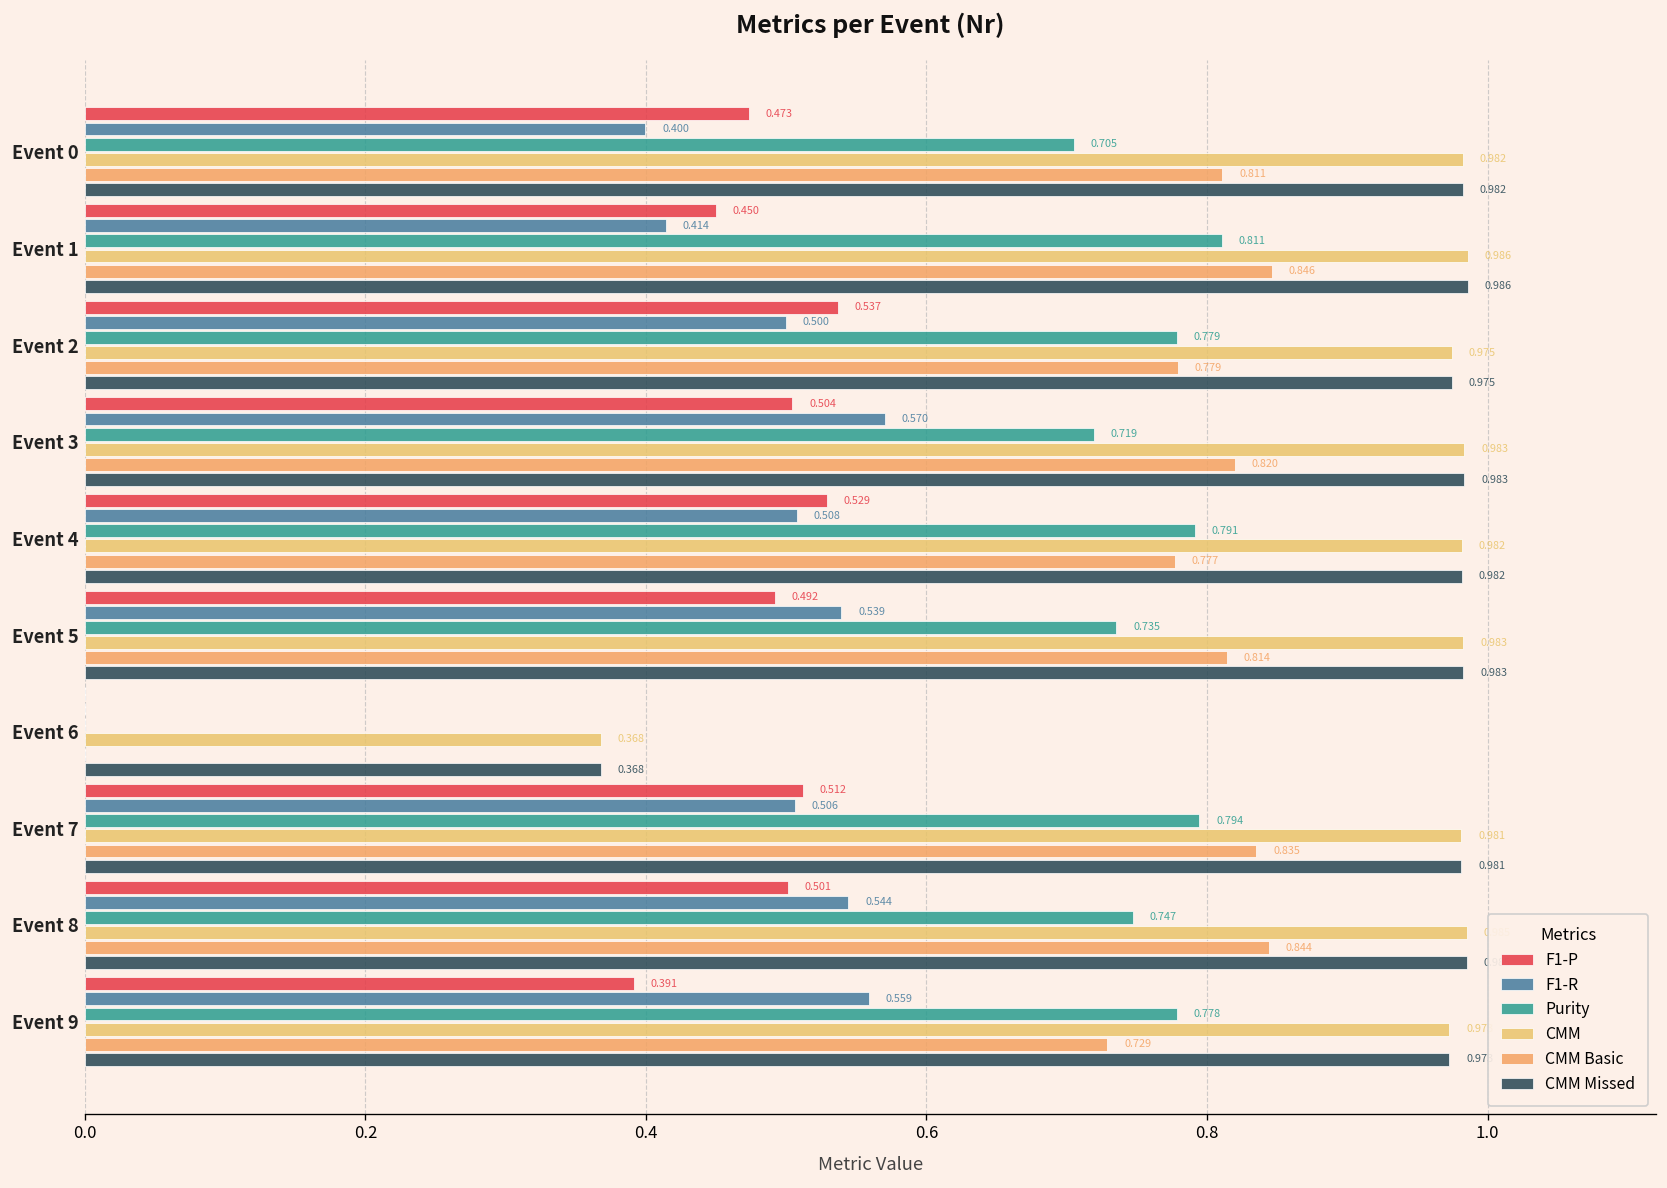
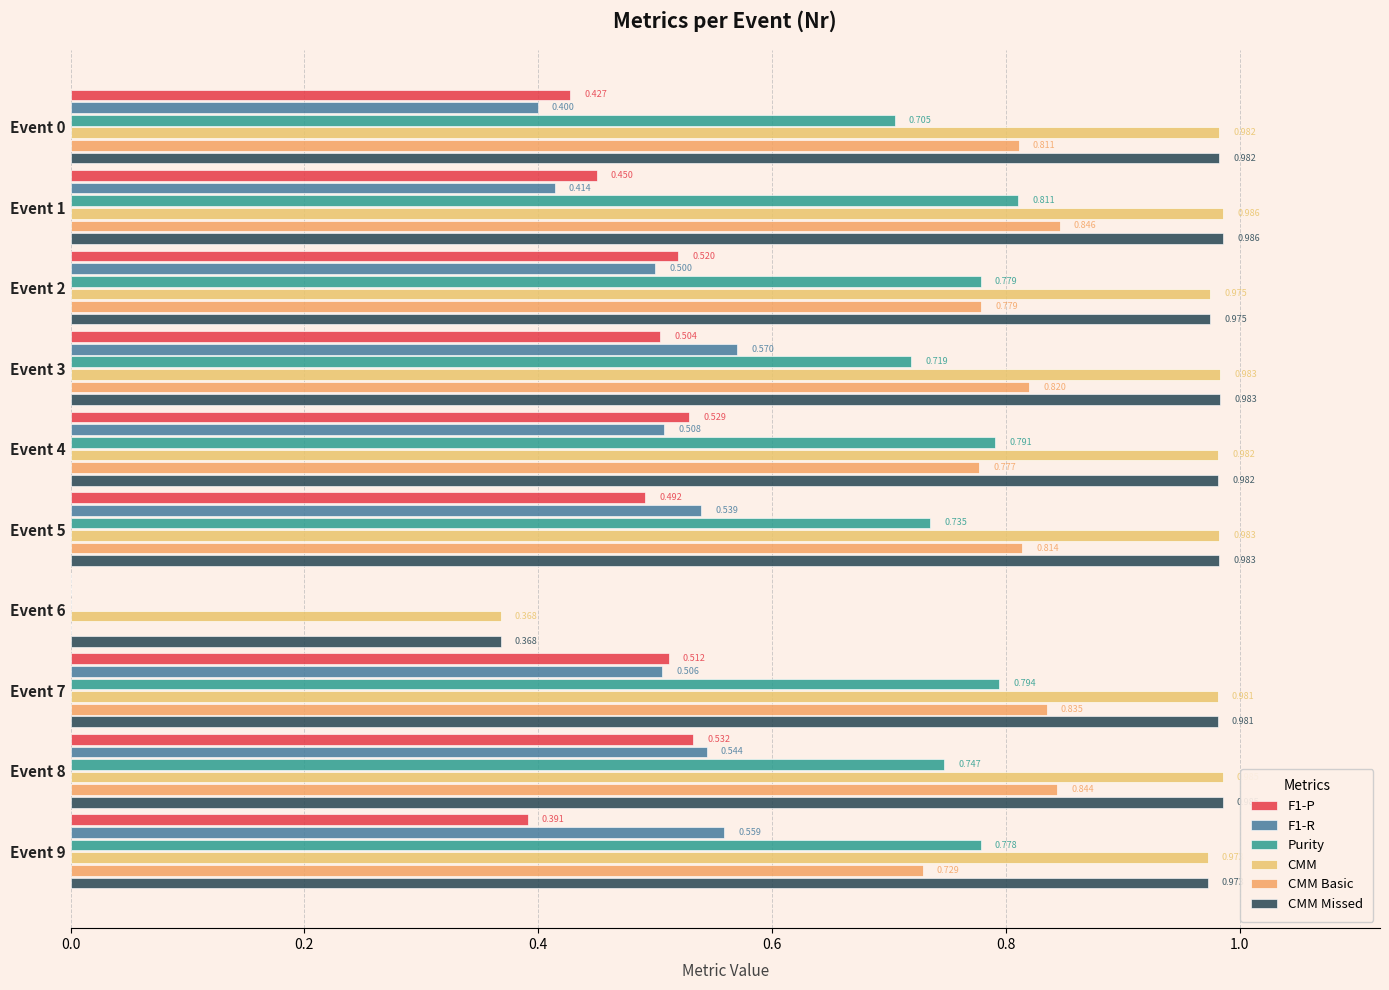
  {
    "F1-P": {
-     "Event 0": 0.473,
+     "Event 0": 0.427,
      "Event 1": 0.450,
-     "Event 2": 0.537,
+     "Event 2": 0.520,
      "Event 3": 0.504,
      "Event 4": 0.529,
      "Event 5": 0.492,
      "Event 7": 0.512,
-     "Event 8": 0.501,
+     "Event 8": 0.532,
      "Event 9": 0.391
    },
    "CMM Missed": {
      "Event 0": 0.982,
      "Event 1": 0.986,
      "Event 2": 0.975,
      "Event 3": 0.983,
      "Event 4": 0.982,
      "Event 5": 0.983,
      "Event 6": 0.368,
      "Event 7": 0.981
    }
  }
